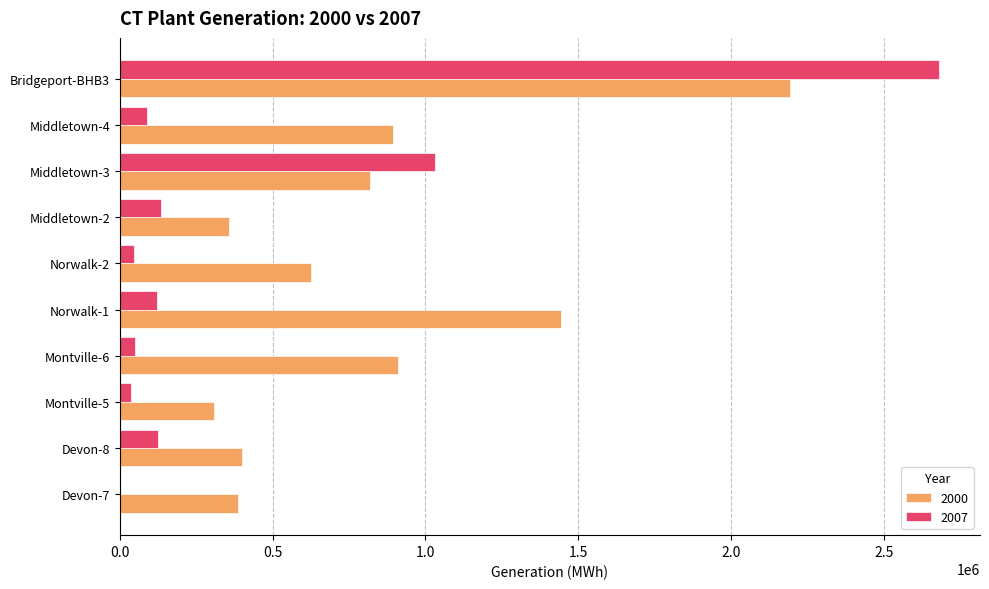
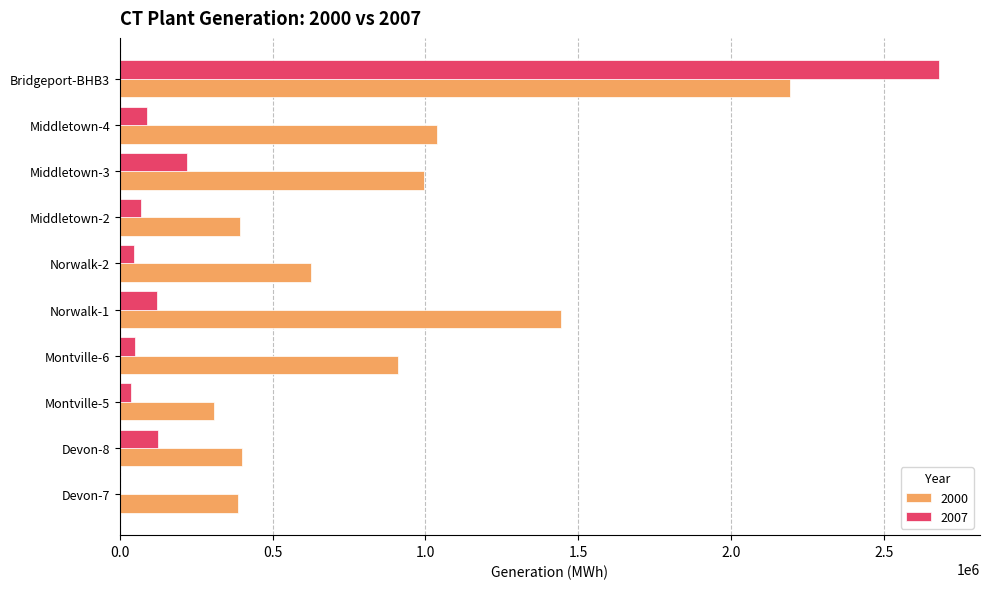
  {
    "2000": {
      "Bridgeport-BHB3": 2190000,
-     "Middletown-4": 890000,
-     "Middletown-3": 820000,
-     "Middletown-2": 360000,
+     "Middletown-4": 1040000,
+     "Middletown-3": 1000000,
+     "Middletown-2": 390000,
      "Norwalk-2": 620000,
      "Norwalk-1": 1440000,
      "Montville-6": 910000,
      "Montville-5": 310000,
      "Devon-8": 400000,
      "Devon-7": 390000
    },
    "2007": {
      "Bridgeport-BHB3": 2680000,
      "Middletown-4": 90000,
-     "Middletown-3": 1030000,
-     "Middletown-2": 130000,
+     "Middletown-3": 220000,
+     "Middletown-2": 70000,
      "Norwalk-2": 40000,
      "Norwalk-1": 120000,
      "Montville-6": 50000,
      "Montville-5": 40000,
      "Devon-8": 130000,
      "Devon-7": 0
    }
  }
